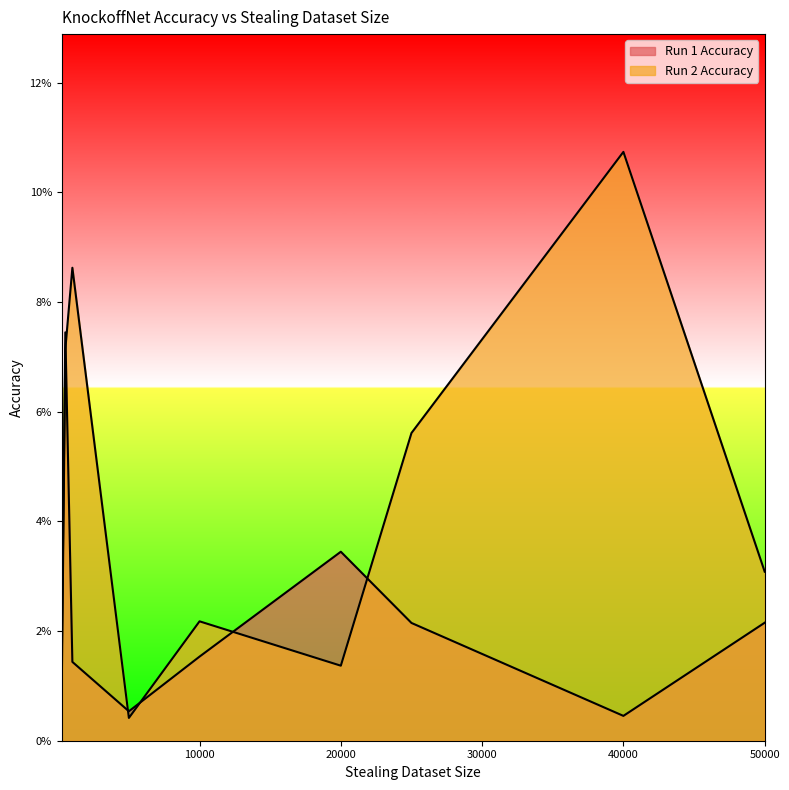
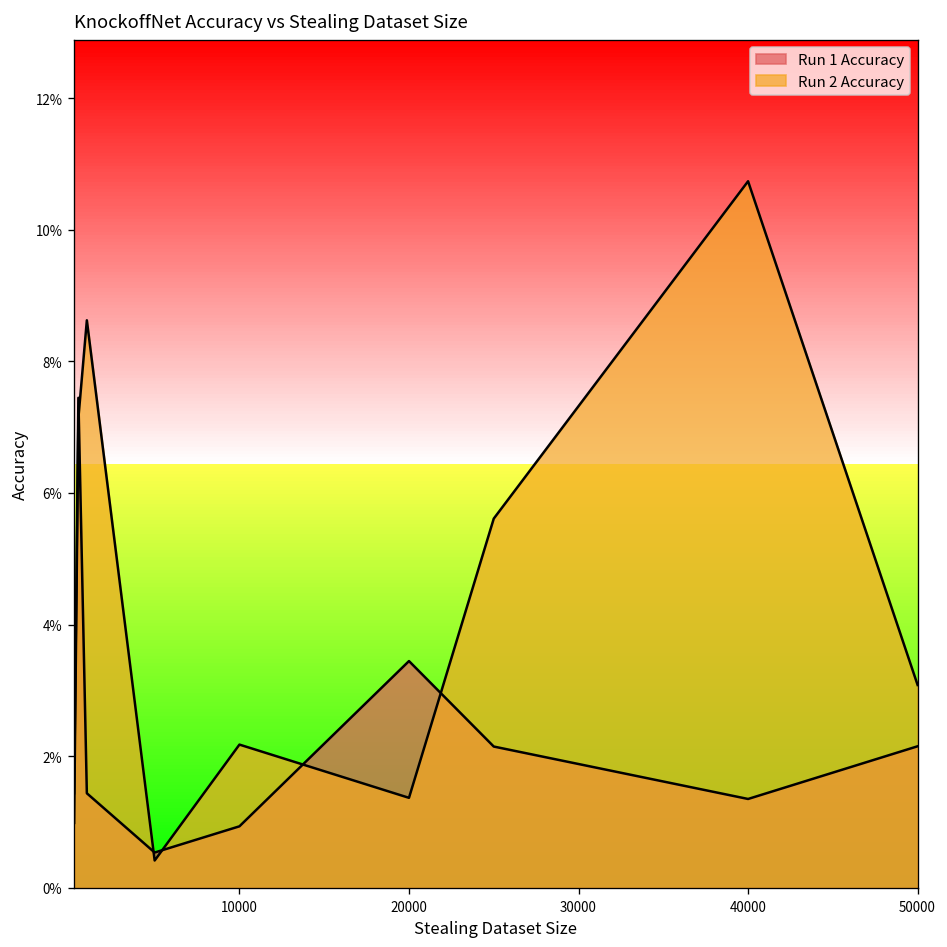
  {
    "Run 1 Accuracy": {
-     "10000": "1.5%",
+     "10000": "0.9%",
      "20000": "3.4%",
-     "40000": "0.5%",
+     "40000": "1.4%",
      "50000": "2.2%"
    },
    "Run 2 Accuracy": {
      "10000": "2.2%",
      "20000": "1.4%",
      "40000": "10.7%",
      "50000": "3.1%"
    }
  }
